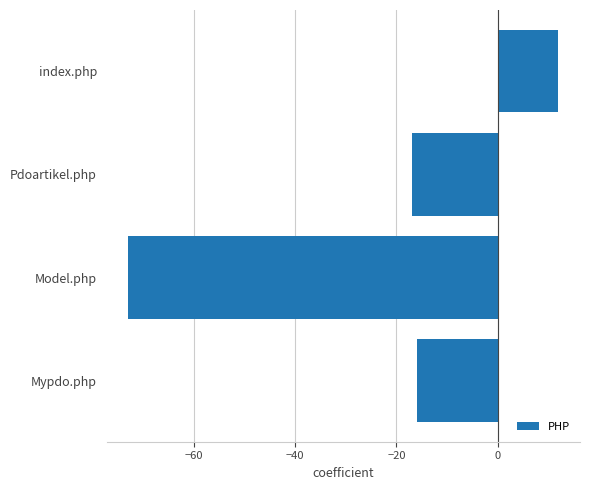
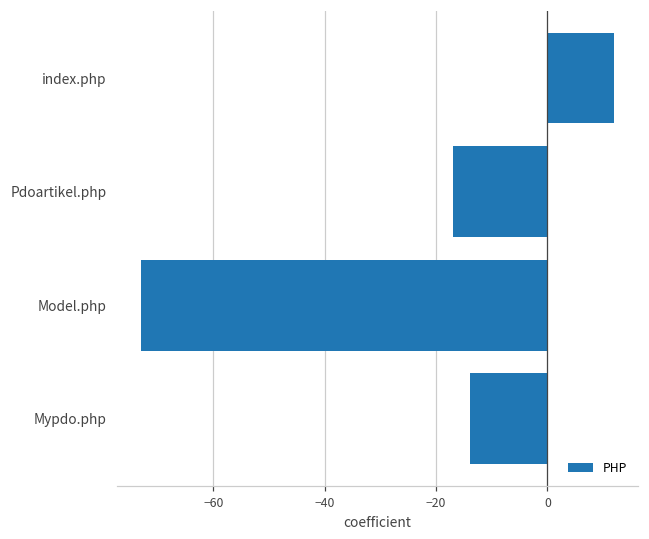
  {
    "index.php": 12,
    "Pdoartikel.php": -17,
    "Model.php": -73,
-   "Mypdo.php": -16
+   "Mypdo.php": -14
  }
